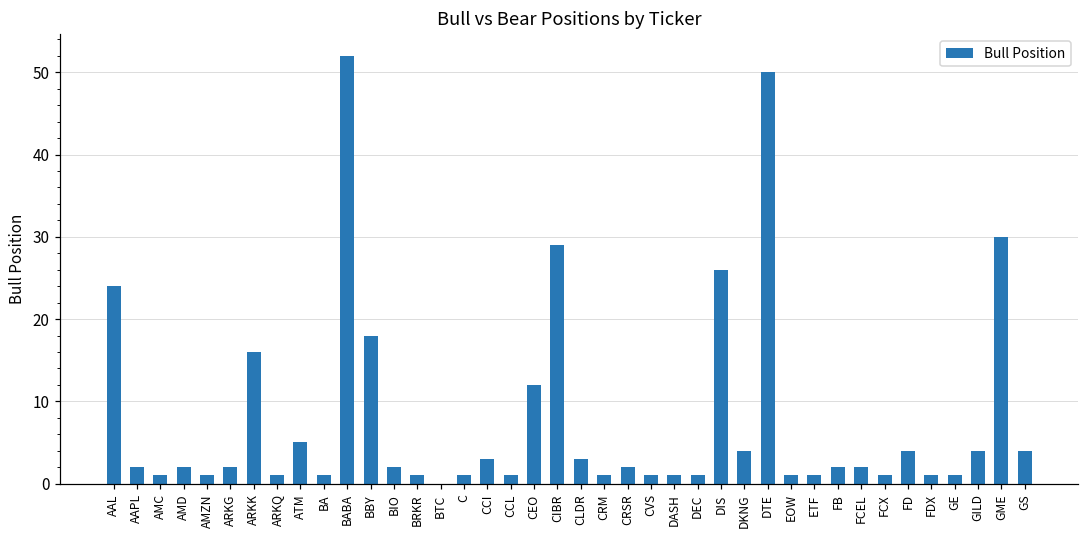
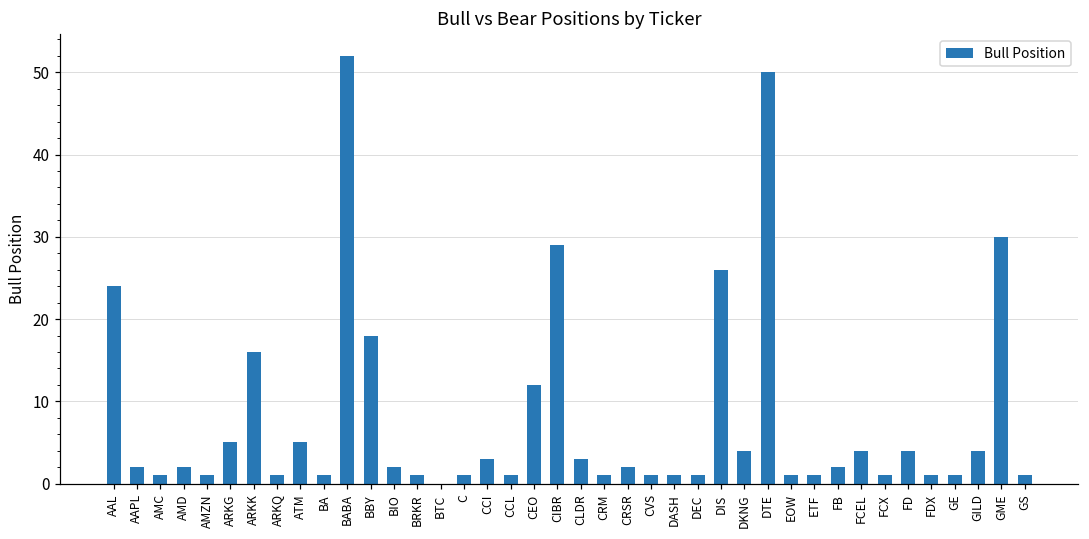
  {
    "AAL": 24,
    "AAPL": 2,
    "AMC": 1,
    "AMD": 2,
    "AMZN": 1,
-   "ARKG": 2,
+   "ARKG": 5,
    "ARKK": 16,
    "ARKQ": 1,
    "ATM": 5,
    "BA": 1,
    "BABA": 52,
    "BBY": 18,
    "BIO": 2,
    "BRKR": 1,
    "BTC": 0,
    "C": 1,
    "CCI": 3,
    "CCL": 1,
    "CEO": 12,
    "CIBR": 29,
    "CLDR": 3,
    "CRM": 1,
    "CRSR": 2,
    "CVS": 1,
    "DASH": 1,
    "DEC": 1,
    "DIS": 26,
    "DKNG": 4,
    "DTE": 50,
    "EOW": 1,
    "ETF": 1,
    "FB": 2,
-   "FCEL": 2,
+   "FCEL": 4,
    "FCX": 1,
    "FD": 4,
    "FDX": 1,
    "GE": 1,
    "GILD": 4,
    "GME": 30,
-   "GS": 4
+   "GS": 1
  }
